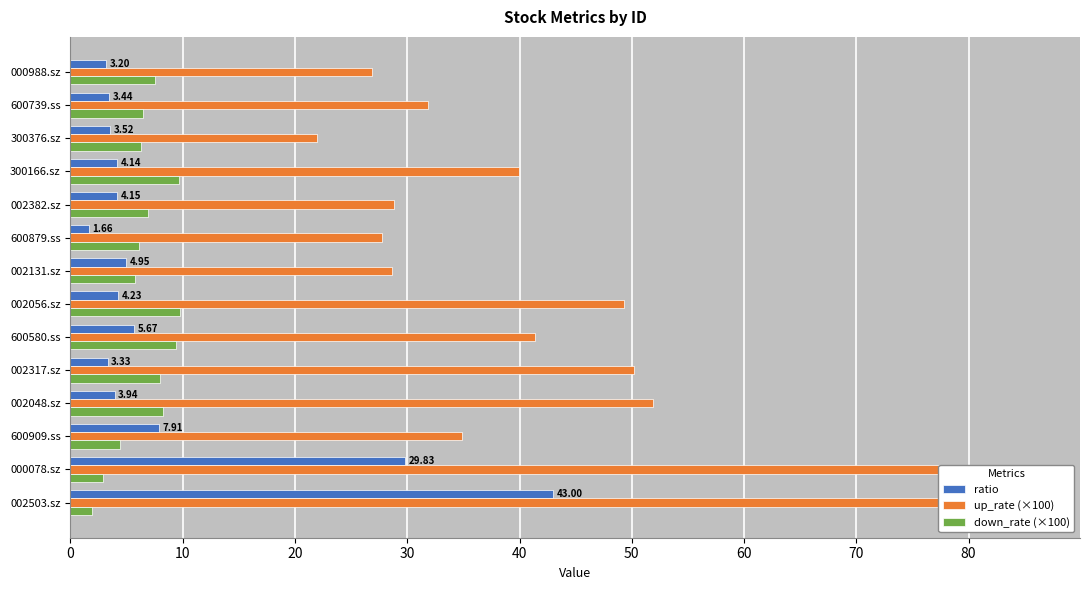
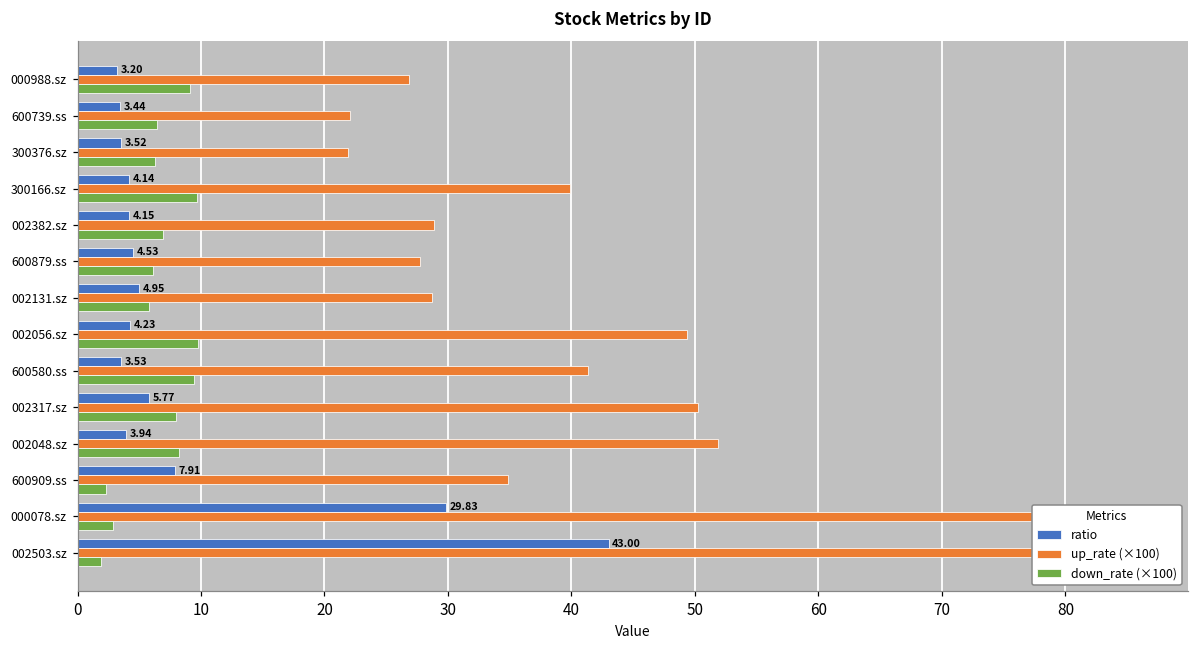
  {
    "ratio": {
      "000988.sz": 3.20,
      "600739.ss": 3.44,
      "300376.sz": 3.52,
      "300166.sz": 4.14,
      "002382.sz": 4.15,
-     "600879.ss": 1.66,
+     "600879.ss": 4.53,
      "002131.sz": 4.95,
      "002056.sz": 4.23,
-     "600580.ss": 5.67,
-     "002317.sz": 3.33,
+     "600580.ss": 3.53,
+     "002317.sz": 5.77,
      "002048.sz": 3.94,
      "600909.ss": 7.91,
      "000078.sz": 29.83,
      "002503.sz": 43.00
    },
    "up_rate (×100)": {
      "000988.sz": 26.8,
-     "600739.ss": 31.9,
+     "600739.ss": 22.1,
      "300376.sz": 21.9,
      "300166.sz": 39.9,
      "002382.sz": 28.8,
      "600879.ss": 27.8,
      "002131.sz": 28.7,
      "002056.sz": 49.3,
      "600580.ss": 41.3,
      "002317.sz": 50.2,
      "002048.sz": 51.9,
      "600909.ss": 34.9
    },
    "down_rate (×100)": {
-     "000988.sz": 7.6,
+     "000988.sz": 9.1,
      "600739.ss": 6.4,
      "300376.sz": 6.2,
      "300166.sz": 9.6,
      "002382.sz": 6.9,
      "600879.ss": 6.1,
      "002131.sz": 5.8,
      "002056.sz": 9.7,
      "600580.ss": 9.4,
      "002317.sz": 8.0,
      "002048.sz": 8.2,
-     "600909.ss": 4.4,
+     "600909.ss": 2.3,
      "000078.sz": 2.9,
      "002503.sz": 1.9
    }
  }
